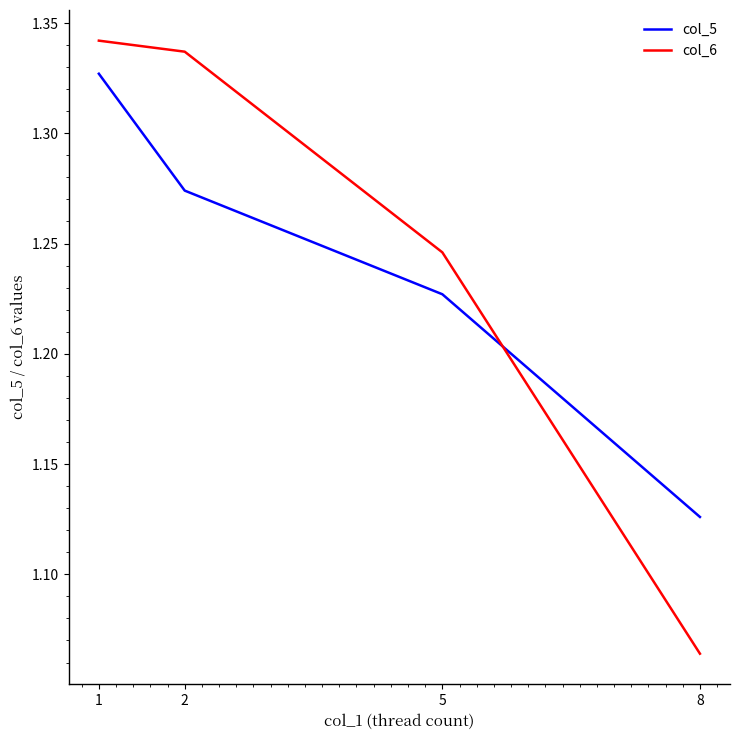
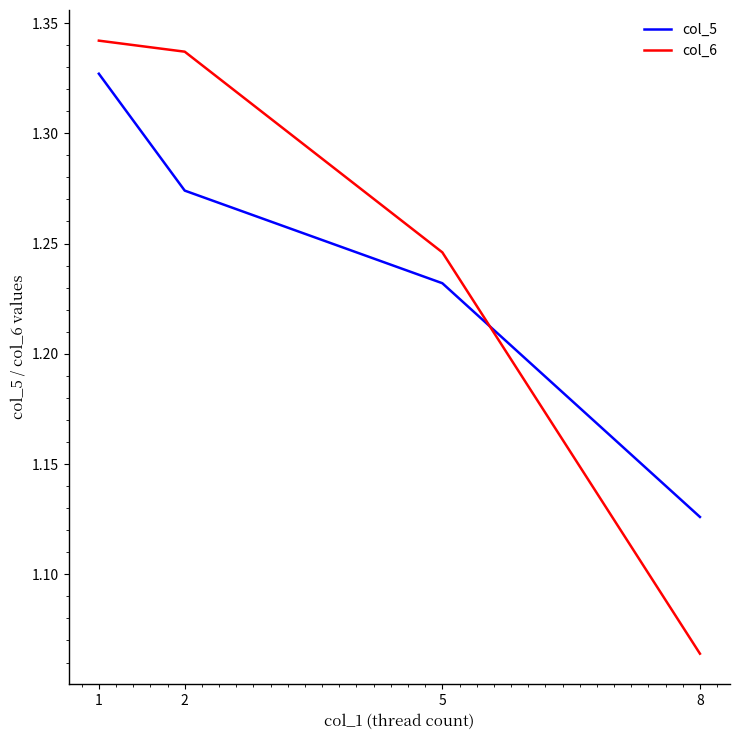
  {
    "col_5": {
      "1": 1.327,
      "2": 1.274,
-     "5": 1.227,
+     "5": 1.232,
      "8": 1.126
    },
    "col_6": {
      "1": 1.342,
      "2": 1.337,
      "5": 1.246,
      "8": 1.064
    }
  }
